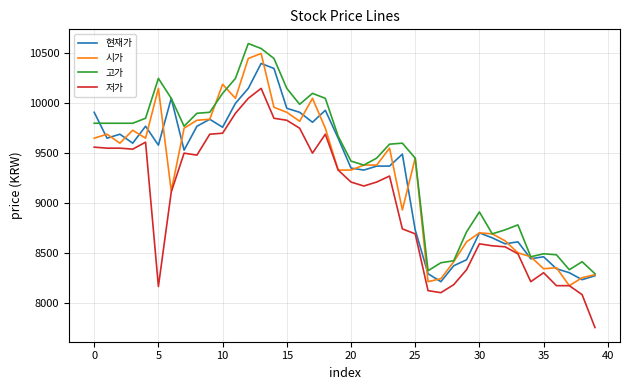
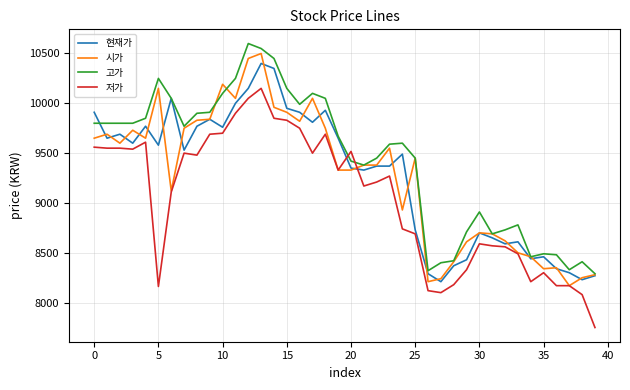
  {
    "현재가": {
      "0": 9900,
      "5": 9600,
      "10": 9800,
      "15": 10000,
      "25": 8700,
      "35": 8500
    },
    "시가": {
      "0": 9700,
      "5": 10200,
      "10": 10200,
      "15": 9900,
      "35": 8300
    },
    "고가": {
      "0": 9800,
      "5": 10300,
      "10": 10100,
      "15": 10200,
      "20": 9400,
      "30": 8900,
      "35": 8500
    },
    "저가": {
      "0": 9600,
      "5": 8200,
      "10": 9700,
      "15": 9800,
-     "20": 9200,
+     "20": 9500,
      "25": 8700,
      "30": 8600,
      "35": 8300
    }
  }
